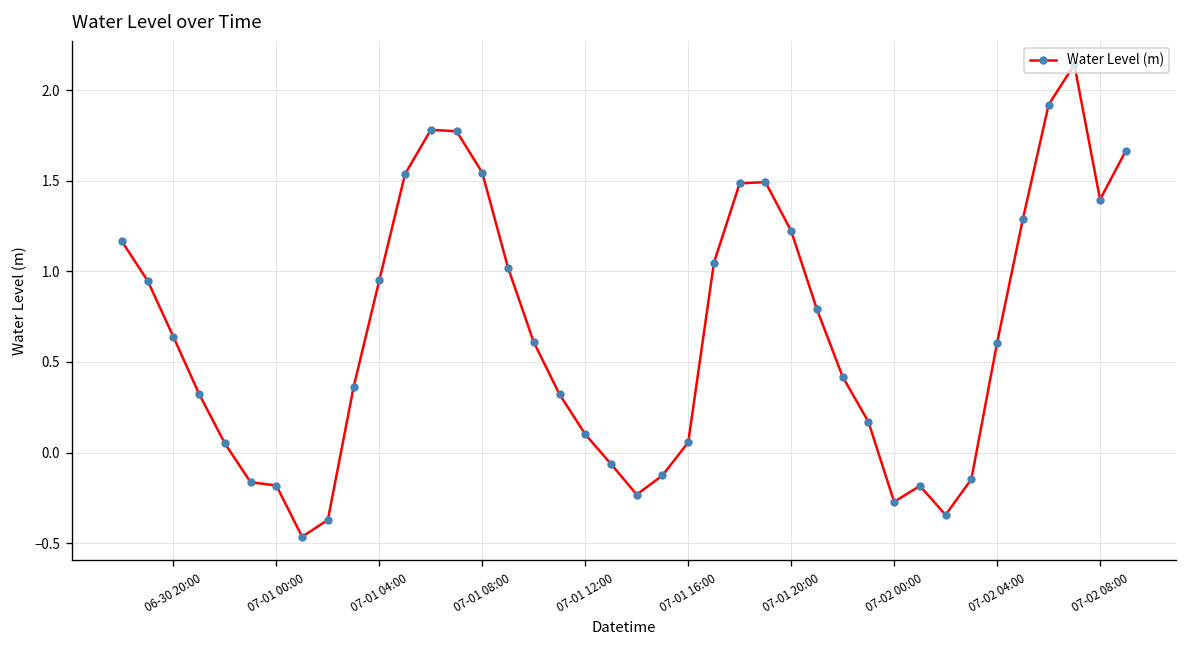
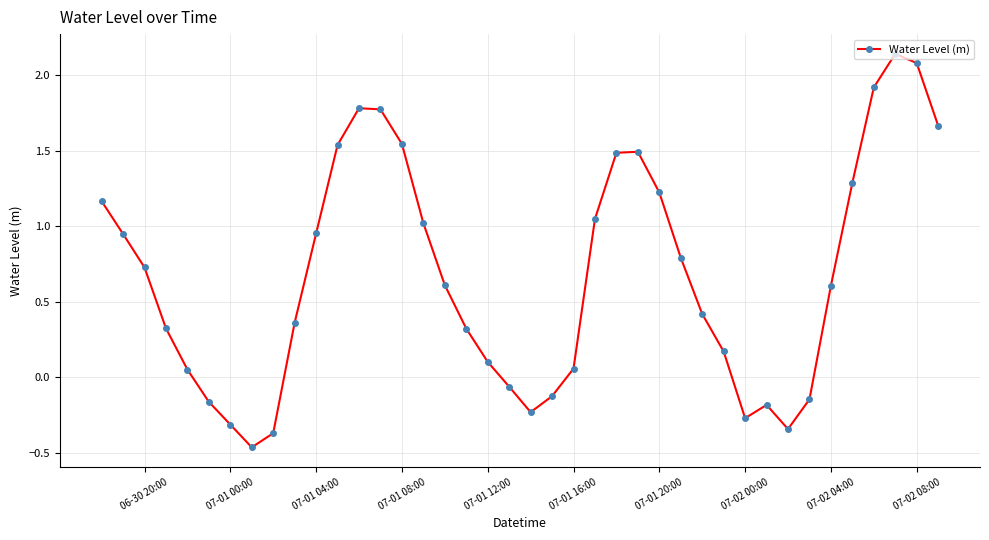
  {
-   "06-30 20:00": 0.64,
-   "07-01 00:00": -0.18,
+   "06-30 20:00": 0.73,
+   "07-01 00:00": -0.31,
    "07-01 04:00": 0.95,
    "07-01 08:00": 1.54,
    "07-01 12:00": 0.10,
    "07-01 16:00": 0.06,
    "07-01 20:00": 1.22,
    "07-02 00:00": -0.27,
    "07-02 04:00": 0.61,
-   "07-02 08:00": 1.40
+   "07-02 08:00": 2.08
  }
